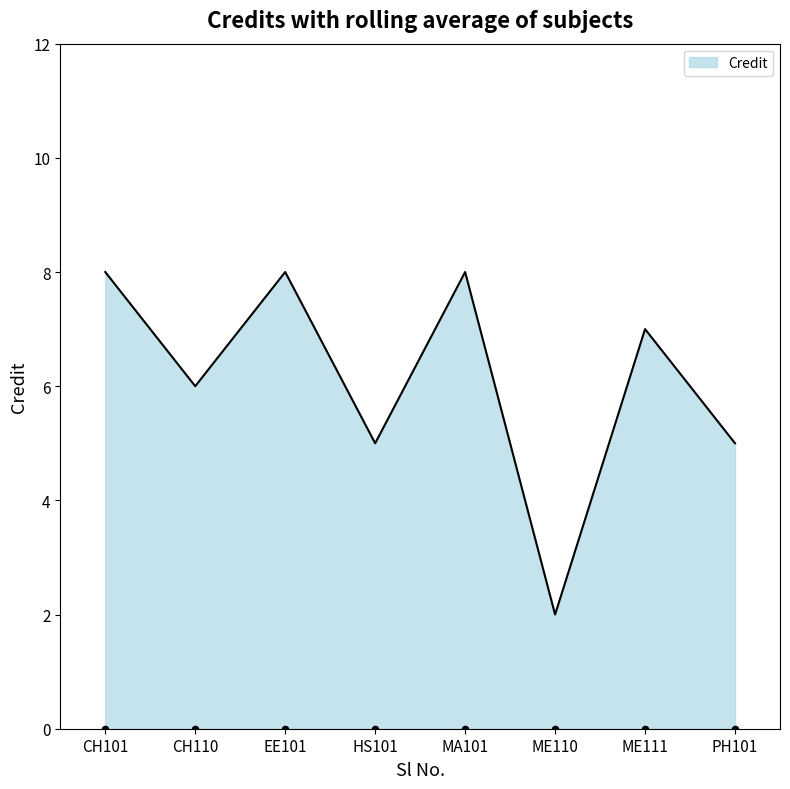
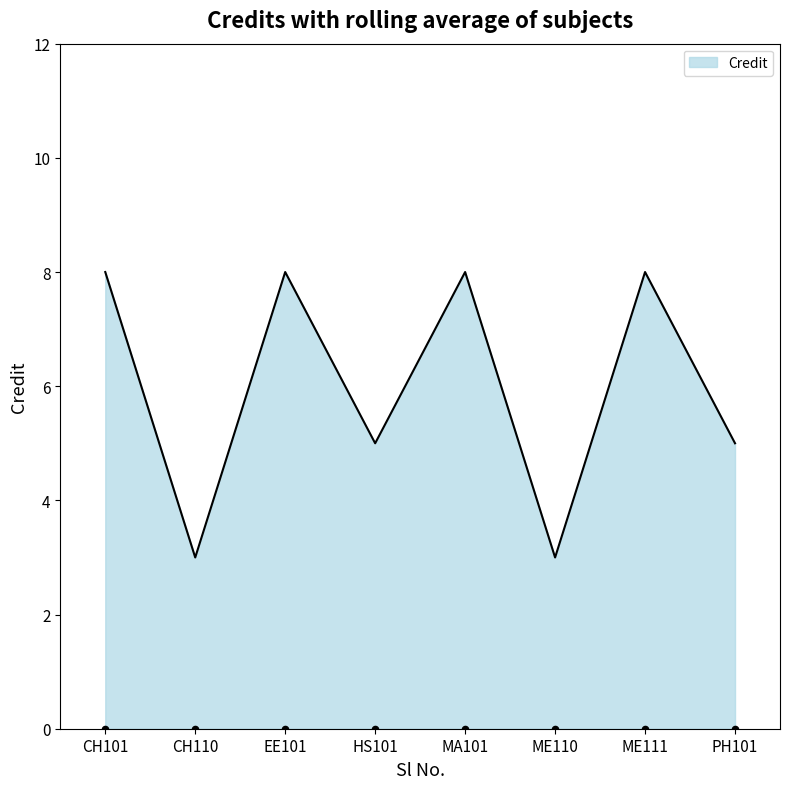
  {
    "Credit": {
      "CH101": 8,
-     "CH110": 6,
+     "CH110": 3,
      "EE101": 8,
      "HS101": 5,
      "MA101": 8,
-     "ME110": 2,
-     "ME111": 7,
+     "ME110": 3,
+     "ME111": 8,
      "PH101": 5
    }
  }
